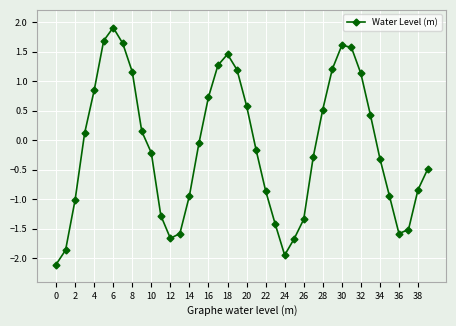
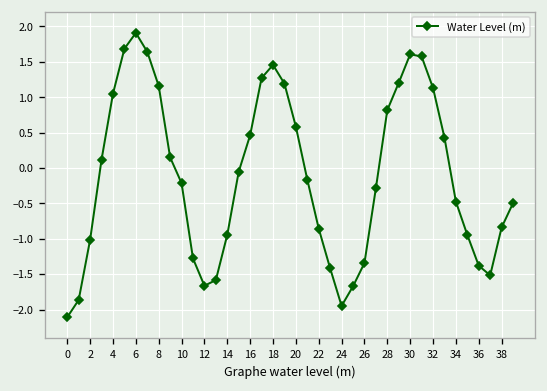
  {
    "0": -2.1,
    "2": -1.0,
-   "4": 0.8,
+   "4": 1.0,
    "6": 1.9,
    "8": 1.2,
    "10": -0.2,
    "12": -1.7,
    "14": -0.9,
-   "16": 0.7,
+   "16": 0.5,
    "18": 1.5,
    "20": 0.6,
    "22": -0.9,
    "24": -1.9,
    "26": -1.3,
-   "28": 0.5,
+   "28": 0.8,
    "30": 1.6,
    "32": 1.1,
-   "34": -0.3,
-   "36": -1.6,
+   "34": -0.5,
+   "36": -1.4,
    "38": -0.8
  }
